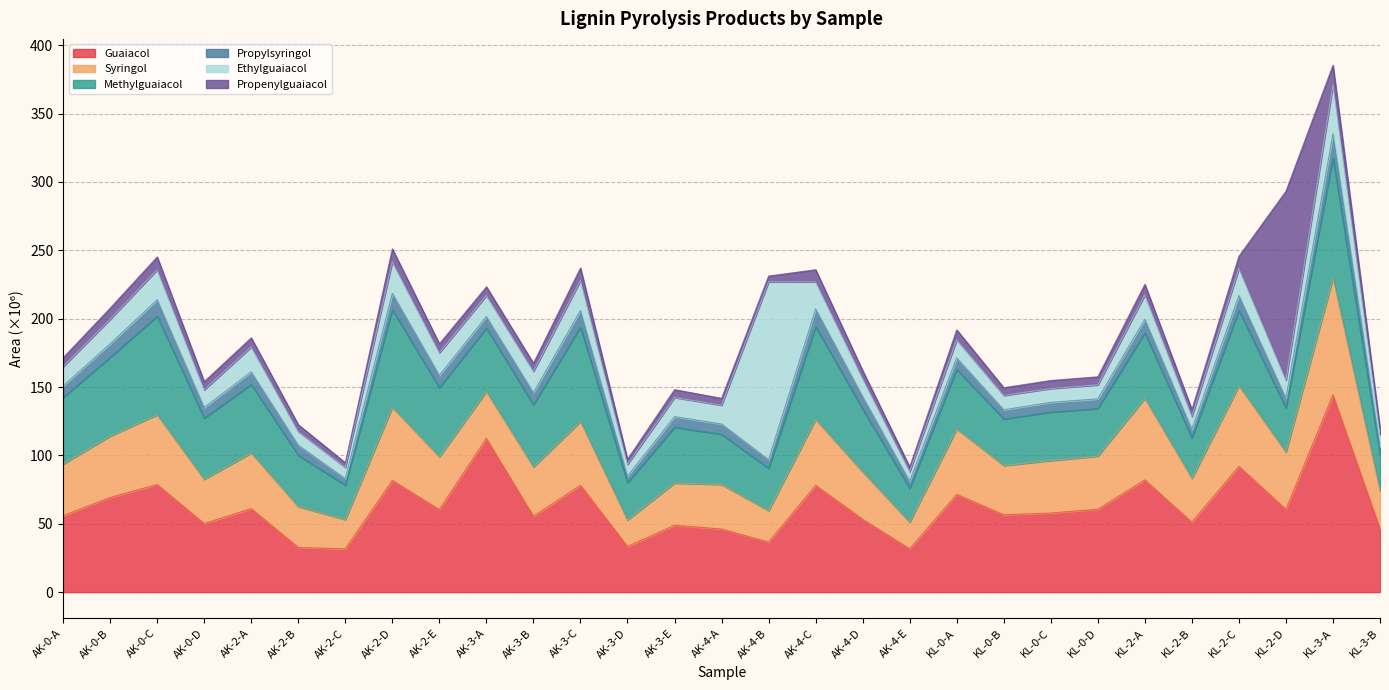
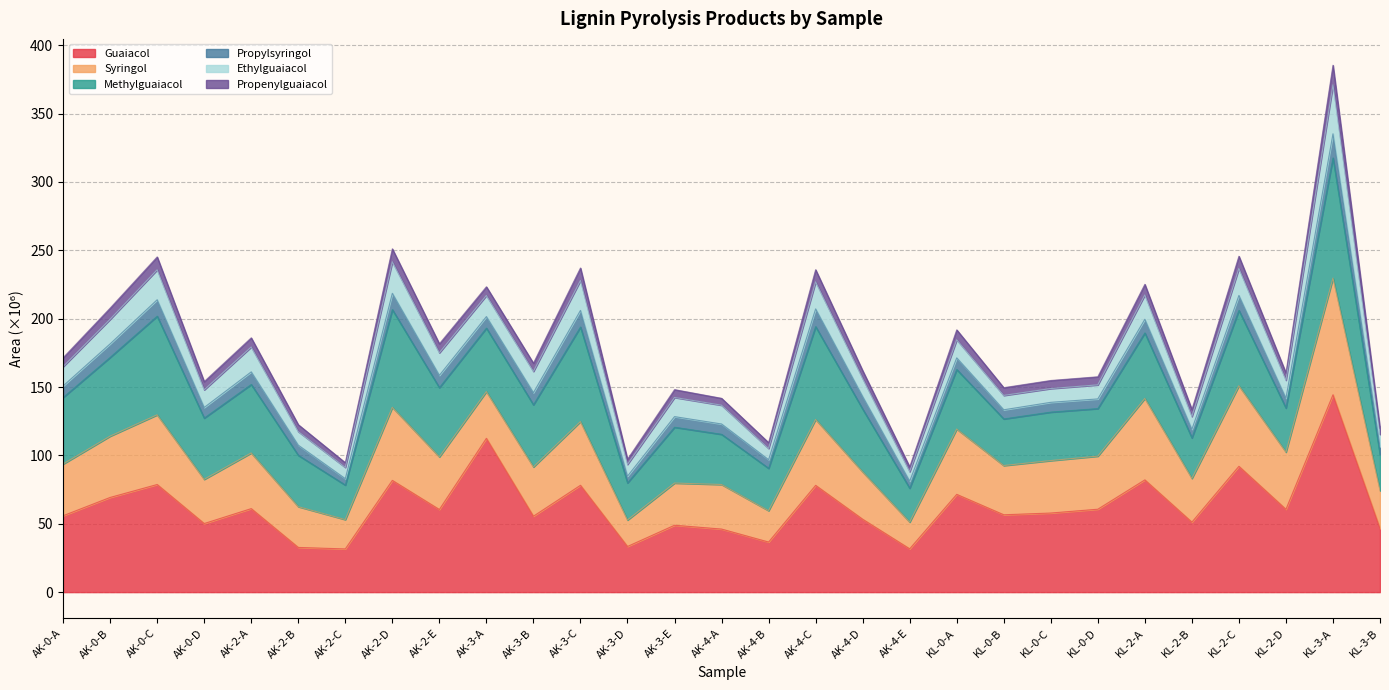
  {
    "Guaiacol": {
      "AK-0-A": 56,
      "AK-0-B": 69,
      "AK-0-C": 79,
      "AK-0-D": 50,
      "AK-2-A": 61,
      "AK-2-B": 33,
      "AK-2-C": 32,
      "AK-2-D": 82,
      "AK-2-E": 60,
      "AK-3-A": 113,
      "AK-3-B": 56,
      "AK-3-C": 78,
      "AK-3-D": 33,
      "AK-3-E": 49,
      "AK-4-A": 46,
      "AK-4-B": 37,
      "AK-4-C": 78,
      "AK-4-D": 53,
      "AK-4-E": 32,
      "KL-0-A": 72,
      "KL-0-B": 57,
      "KL-0-C": 58,
      "KL-0-D": 61,
      "KL-2-A": 82,
      "KL-2-B": 51,
      "KL-2-C": 92,
      "KL-2-D": 61,
      "KL-3-A": 144,
      "KL-3-B": 47
    },
    "Syringol": {
      "AK-0-A": 38,
      "AK-0-B": 45,
      "AK-0-C": 51,
      "AK-0-D": 32,
      "AK-2-A": 41,
      "AK-2-B": 30,
      "AK-2-C": 21,
      "AK-2-D": 53,
      "AK-2-E": 38,
      "AK-3-A": 34,
      "AK-3-B": 36,
      "AK-3-C": 47,
      "AK-3-D": 19,
      "AK-3-E": 31,
      "AK-4-A": 33,
      "AK-4-B": 23,
      "AK-4-C": 48,
      "AK-4-D": 35,
      "AK-4-E": 20,
      "KL-0-A": 48,
      "KL-0-B": 36,
      "KL-0-C": 38,
      "KL-0-D": 39,
      "KL-2-A": 60,
      "KL-2-B": 32,
      "KL-2-C": 59,
      "KL-2-D": 42,
      "KL-3-A": 85,
      "KL-3-B": 28
    },
    "Ethylguaiacol": {
      "AK-0-A": 14,
      "AK-0-B": 18,
      "AK-0-C": 22,
      "AK-0-D": 13,
      "AK-2-A": 18,
      "AK-2-B": 10,
      "AK-2-C": 8,
      "AK-2-D": 23,
      "AK-2-E": 16,
      "AK-3-A": 15,
      "AK-3-B": 16,
      "AK-3-C": 22,
      "AK-3-D": 9,
      "AK-3-E": 14,
      "AK-4-A": 14,
-     "AK-4-B": 130,
+     "AK-4-B": 8,
      "AK-4-C": 20,
      "AK-4-D": 13,
      "AK-4-E": 7,
      "KL-0-A": 13,
      "KL-0-B": 11,
      "KL-0-C": 10,
      "KL-0-D": 10,
      "KL-2-A": 18,
      "KL-2-B": 9,
      "KL-2-C": 20,
      "KL-2-D": 13,
      "KL-3-A": 36,
      "KL-3-B": 9
    },
    "Propenylguaiacol": {
      "AK-0-A": 7,
      "AK-0-B": 8,
      "AK-0-C": 9,
      "AK-0-D": 6,
      "AK-2-A": 7,
      "AK-2-B": 5,
      "AK-2-C": 3,
      "AK-2-D": 9,
      "AK-2-E": 7,
      "AK-3-A": 6,
      "AK-3-B": 6,
      "AK-3-C": 9,
      "AK-3-D": 4,
      "AK-3-E": 6,
      "AK-4-A": 5,
      "AK-4-B": 4,
      "AK-4-C": 9,
      "AK-4-D": 6,
      "AK-4-E": 3,
      "KL-0-A": 7,
      "KL-0-B": 6,
      "KL-0-C": 6,
      "KL-0-D": 6,
      "KL-2-A": 8,
      "KL-2-B": 5,
      "KL-2-C": 9,
-     "KL-2-D": 138,
+     "KL-2-D": 5,
      "KL-3-A": 14,
      "KL-3-B": 4
    }
  }
